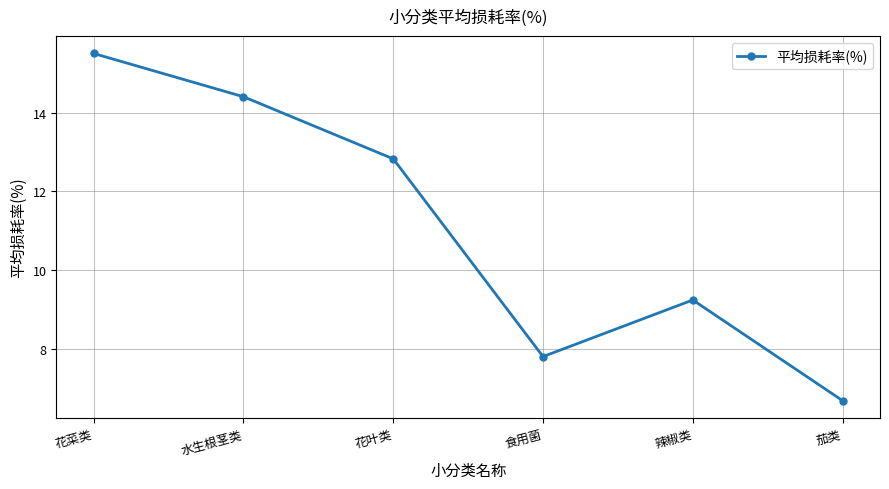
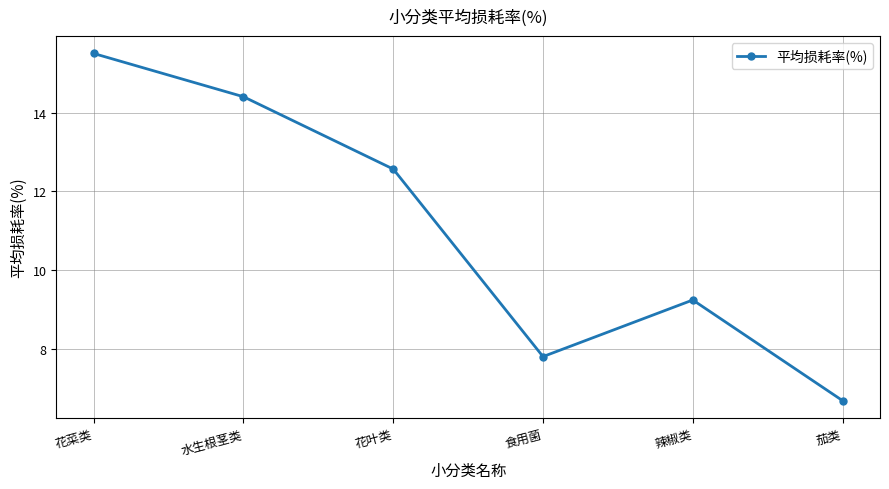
  {
    "花菜类": 15.5,
    "水生根茎类": 14.4,
-   "花叶类": 12.8,
+   "花叶类": 12.6,
    "食用菌": 7.8,
    "辣椒类": 9.2,
    "茄类": 6.7
  }
